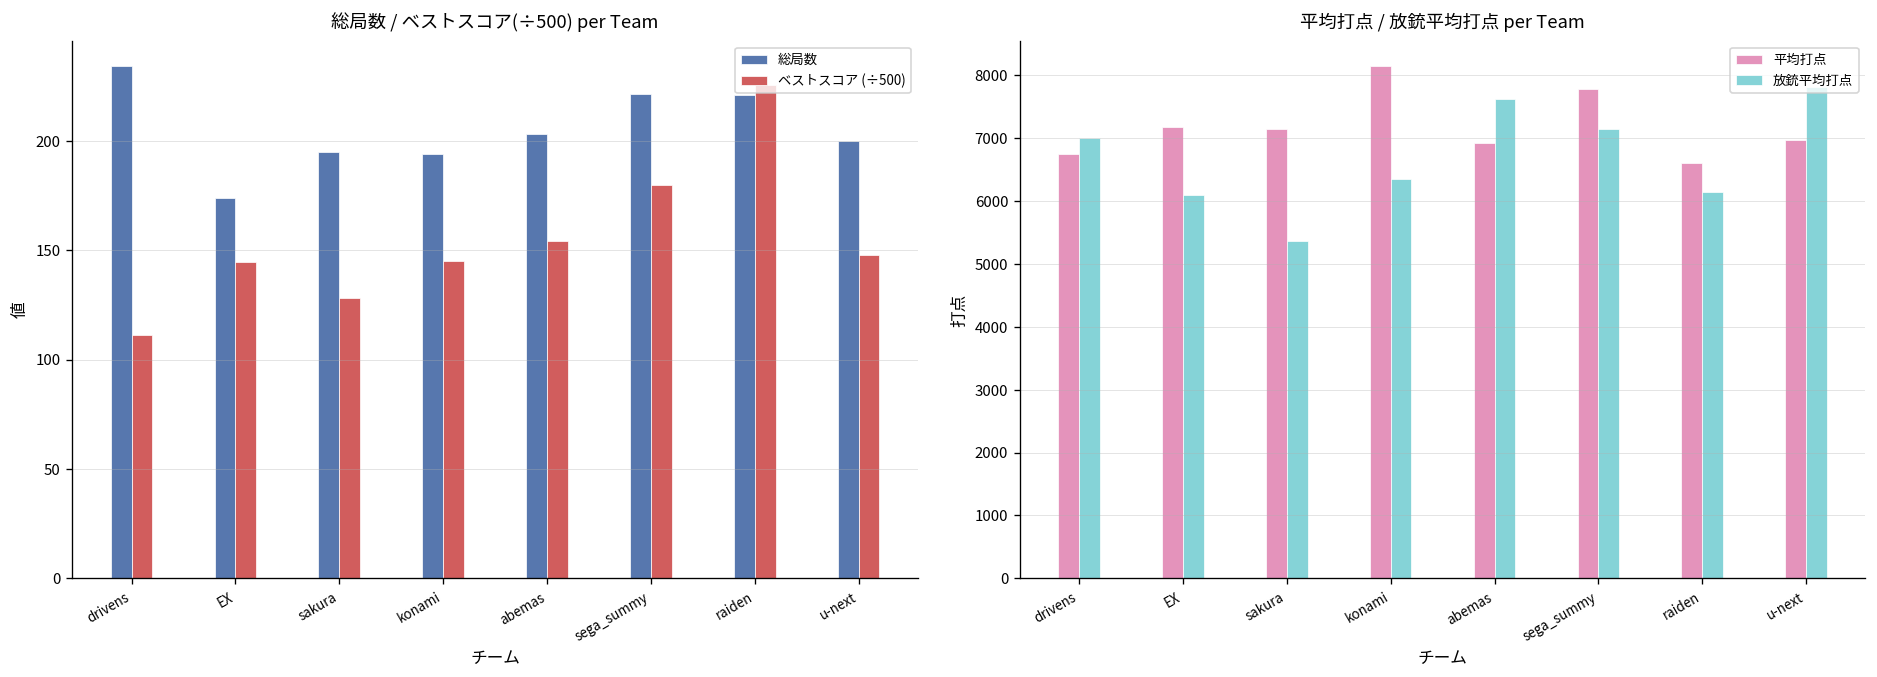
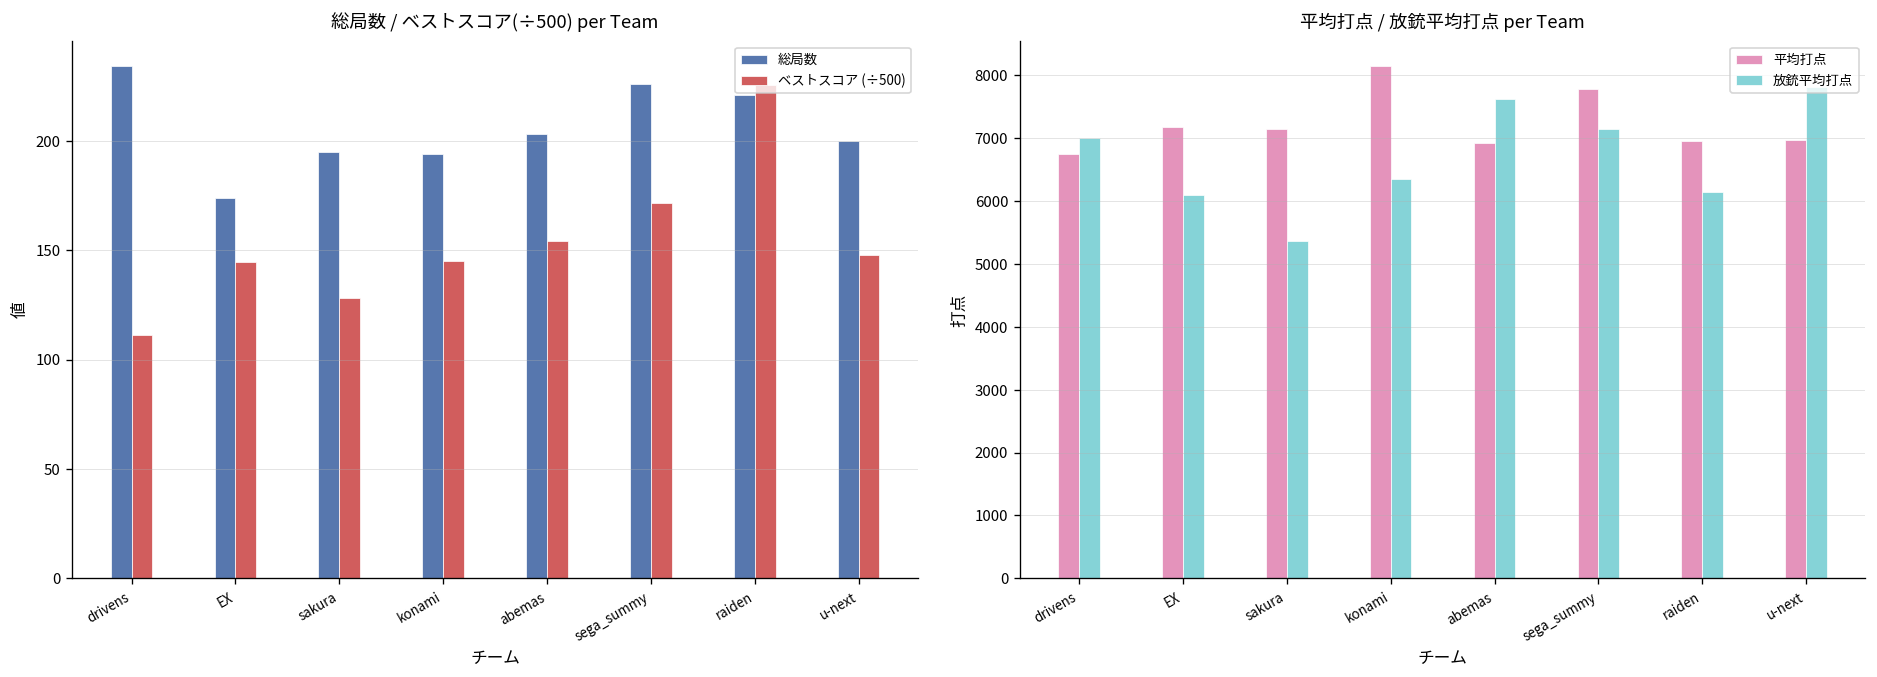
  {
    "総局数 / ベストスコア(÷500) per Team": {
      "総局数": {
        "drivens": 234,
        "EX": 174,
        "sakura": 195,
        "konami": 194,
        "abemas": 203,
-       "sega_summy": 221,
+       "sega_summy": 226,
        "raiden": 221,
        "u-next": 200
      },
      "ベストスコア (÷500)": {
        "drivens": 111,
        "EX": 145,
        "sakura": 128,
        "konami": 145,
        "abemas": 154,
-       "sega_summy": 180,
+       "sega_summy": 172,
        "u-next": 148
      }
    },
    "平均打点 / 放銃平均打点 per Team": {
      "平均打点": {
        "drivens": 6800,
        "EX": 7200,
        "sakura": 7100,
        "konami": 8100,
        "abemas": 6900,
        "sega_summy": 7800,
-       "raiden": 6600,
+       "raiden": 7000,
        "u-next": 7000
      },
      "放銃平均打点": {
        "drivens": 7000,
        "EX": 6100,
        "sakura": 5400,
        "konami": 6400,
        "abemas": 7600,
        "sega_summy": 7100,
        "raiden": 6100
      }
    }
  }
